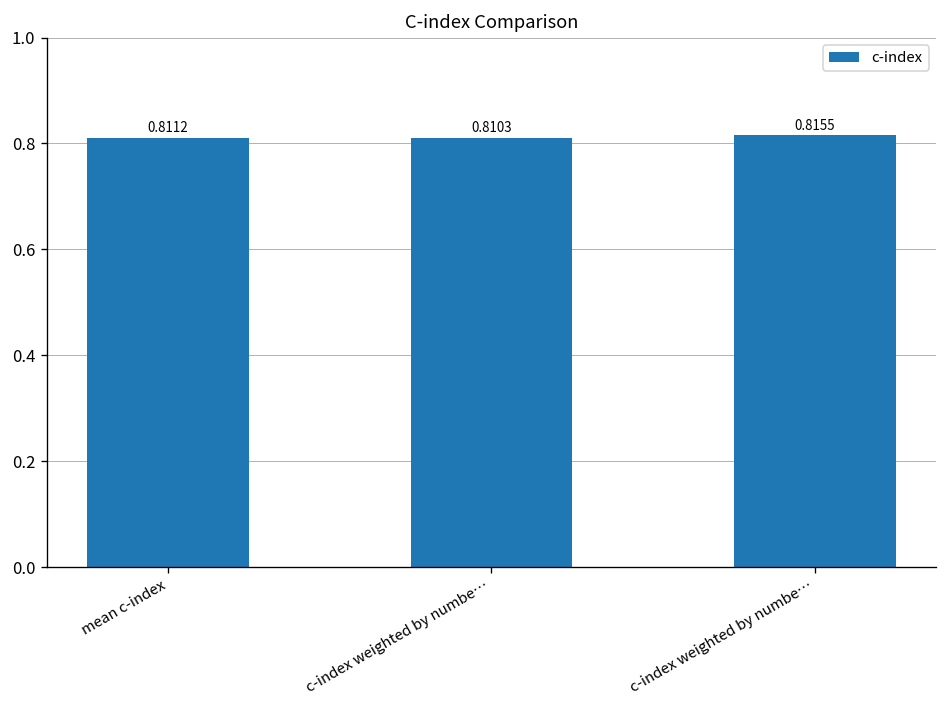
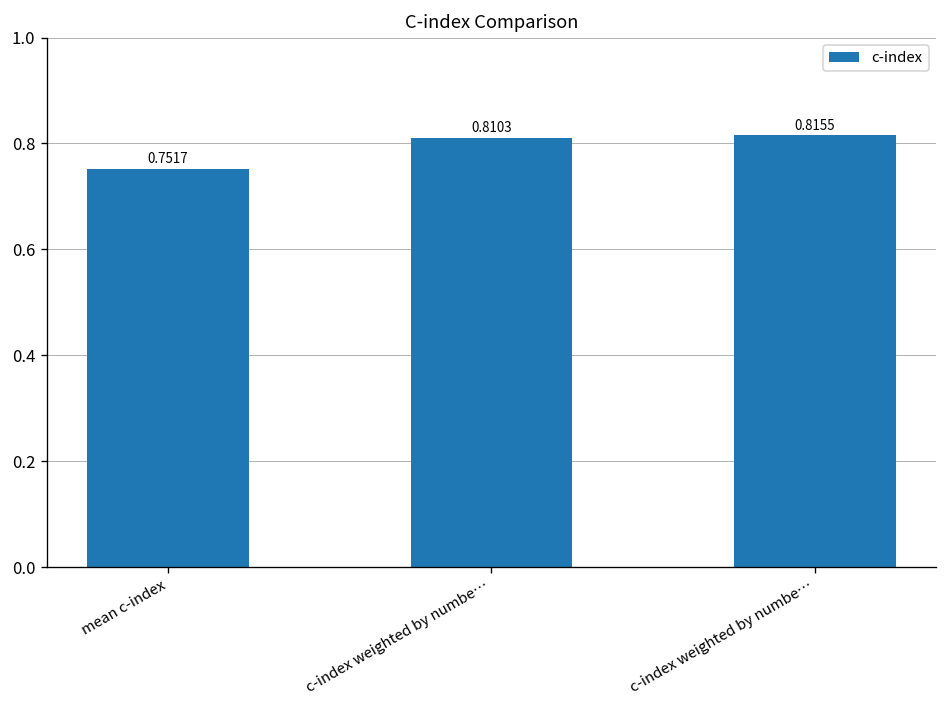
  {
-   "mean c-index": 0.8112
+   "mean c-index": 0.7517
  }
